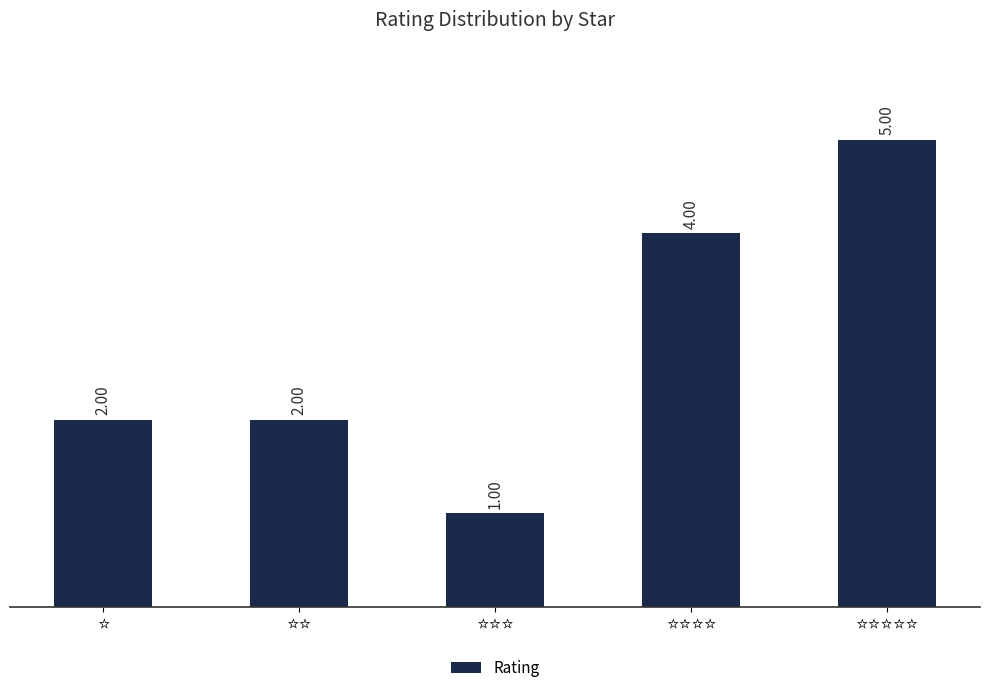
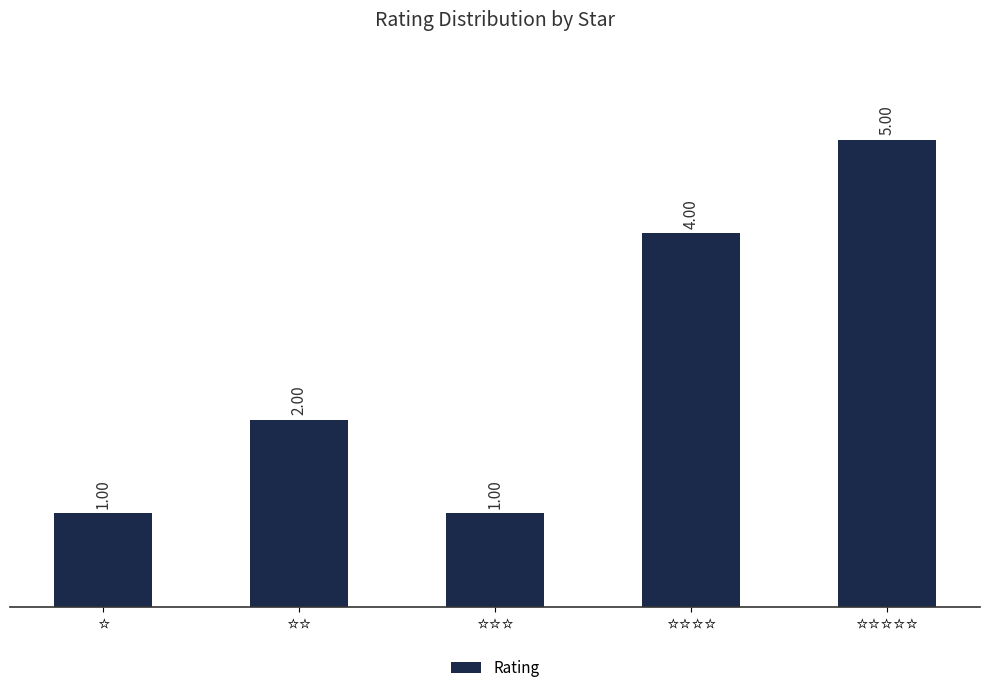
  {
-   "⭐": 2.00,
+   "⭐": 1.00,
    "⭐⭐": 2.00,
    "⭐⭐⭐": 1.00,
    "⭐⭐⭐⭐": 4.00,
    "⭐⭐⭐⭐⭐": 5.00
  }
